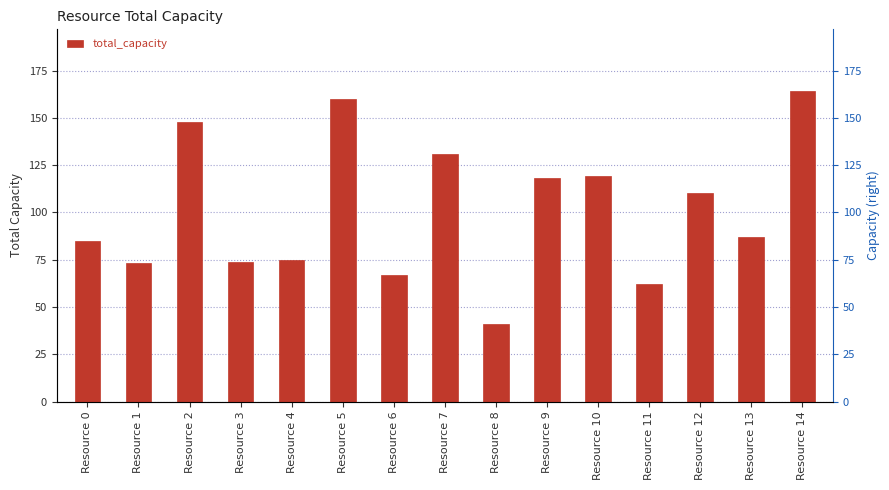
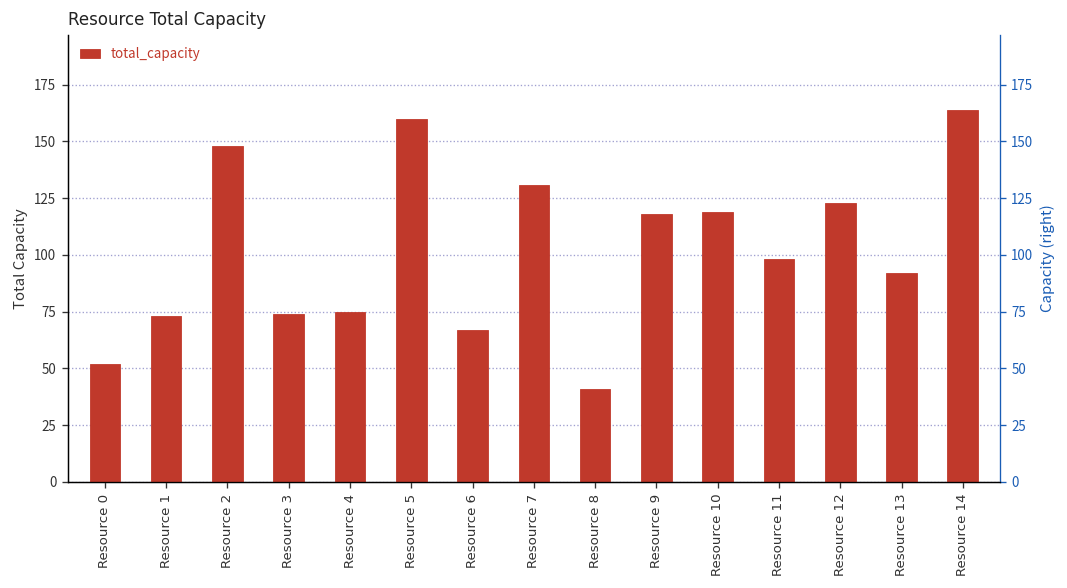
  {
-   "Resource 0": 85,
+   "Resource 0": 52,
    "Resource 1": 73,
    "Resource 2": 148,
    "Resource 3": 74,
    "Resource 4": 75,
    "Resource 5": 160,
    "Resource 6": 67,
    "Resource 7": 131,
    "Resource 8": 41,
    "Resource 9": 118,
    "Resource 10": 119,
-   "Resource 11": 62,
-   "Resource 12": 110,
-   "Resource 13": 87,
+   "Resource 11": 98,
+   "Resource 12": 123,
+   "Resource 13": 92,
    "Resource 14": 164
  }
